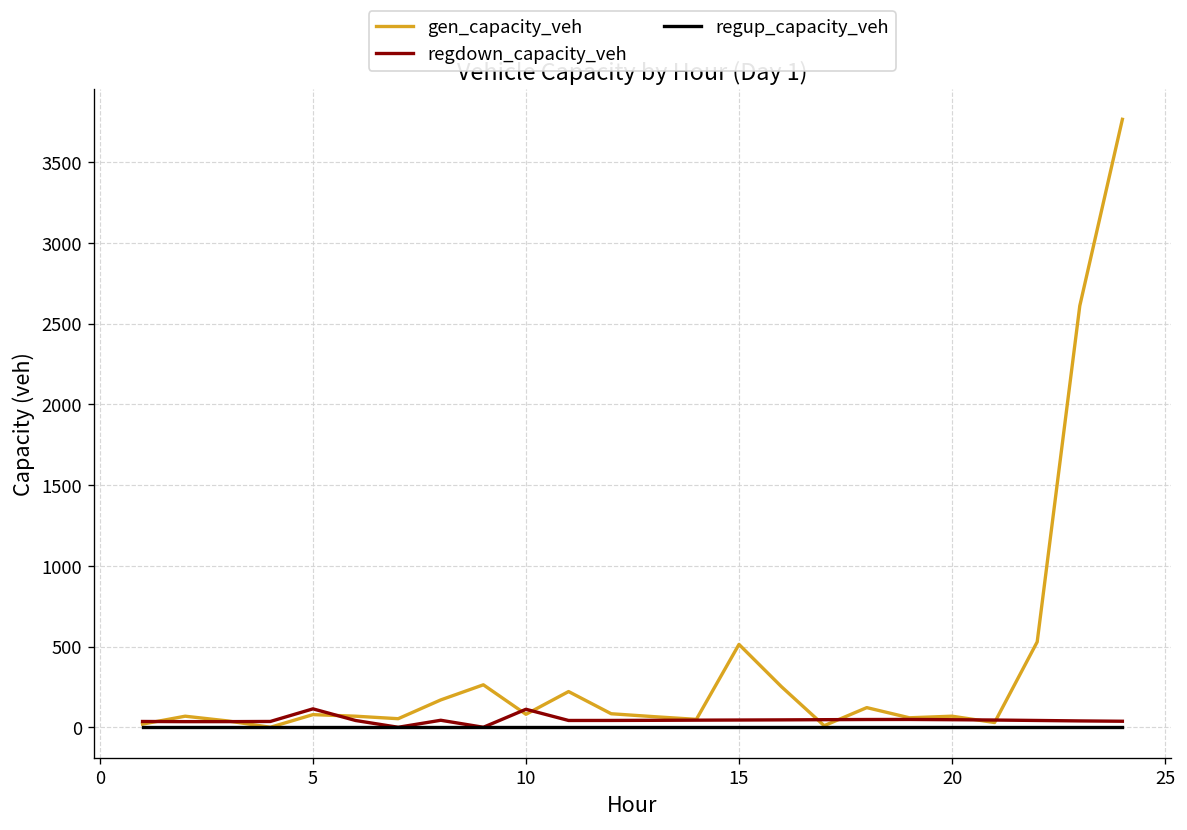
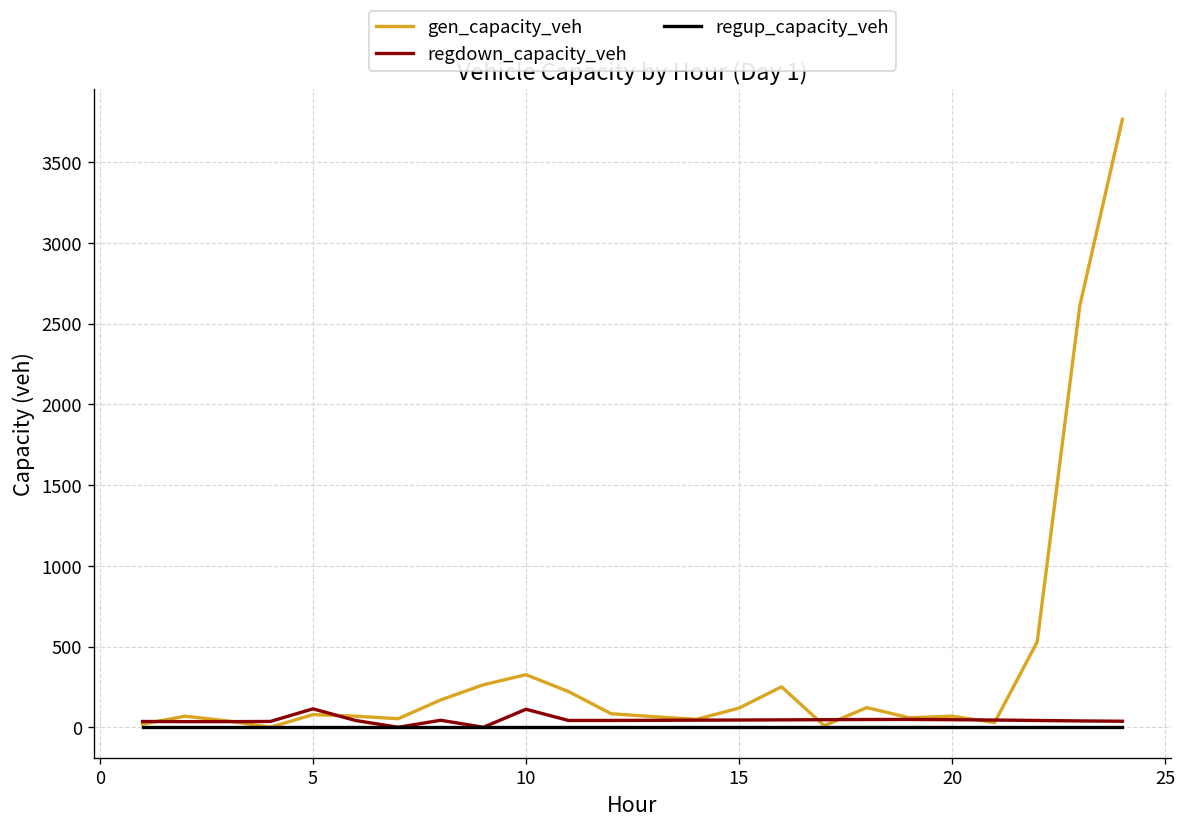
  {
    "gen_capacity_veh": {
      "5": 80,
-     "10": 80,
-     "15": 510,
+     "10": 330,
+     "15": 120,
      "20": 70
    },
    "regdown_capacity_veh": {
      "5": 110,
      "10": 110,
      "15": 40,
      "20": 50
    },
    "regup_capacity_veh": {
      "5": 0,
      "10": 0,
      "15": 0,
      "20": 0
    }
  }
